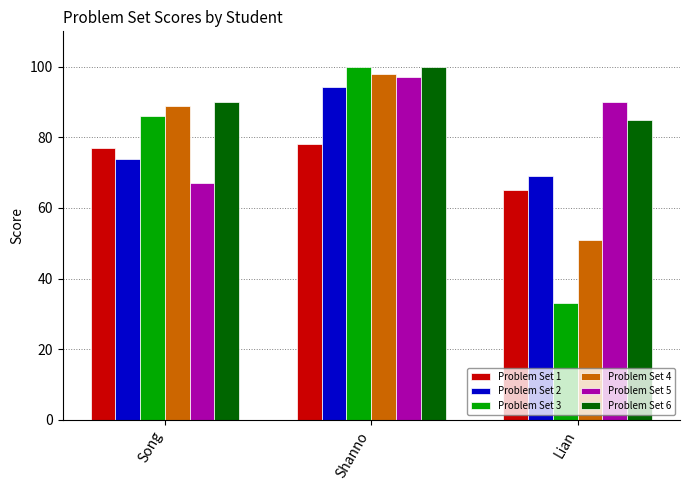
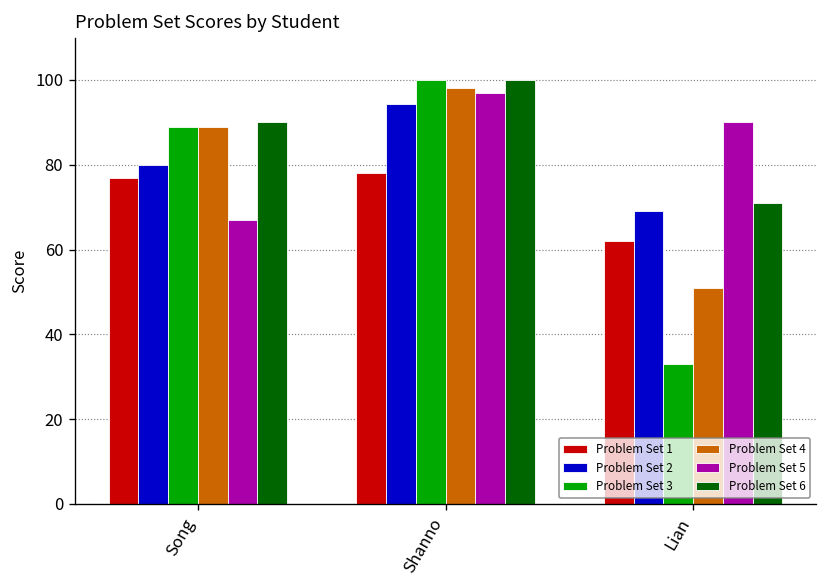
  {
    "Problem Set 1": {
      "Song": 77,
      "Shanno": 78,
-     "Lian": 65
+     "Lian": 62
    },
    "Problem Set 2": {
-     "Song": 74,
+     "Song": 80,
      "Shanno": 94,
      "Lian": 69
    },
    "Problem Set 3": {
-     "Song": 86,
+     "Song": 89,
      "Shanno": 100,
      "Lian": 33
    },
    "Problem Set 4": {
      "Song": 89,
      "Shanno": 98,
      "Lian": 51
    },
    "Problem Set 5": {
      "Song": 67,
      "Shanno": 97,
      "Lian": 90
    },
    "Problem Set 6": {
      "Song": 90,
      "Shanno": 100,
-     "Lian": 85
+     "Lian": 71
    }
  }
